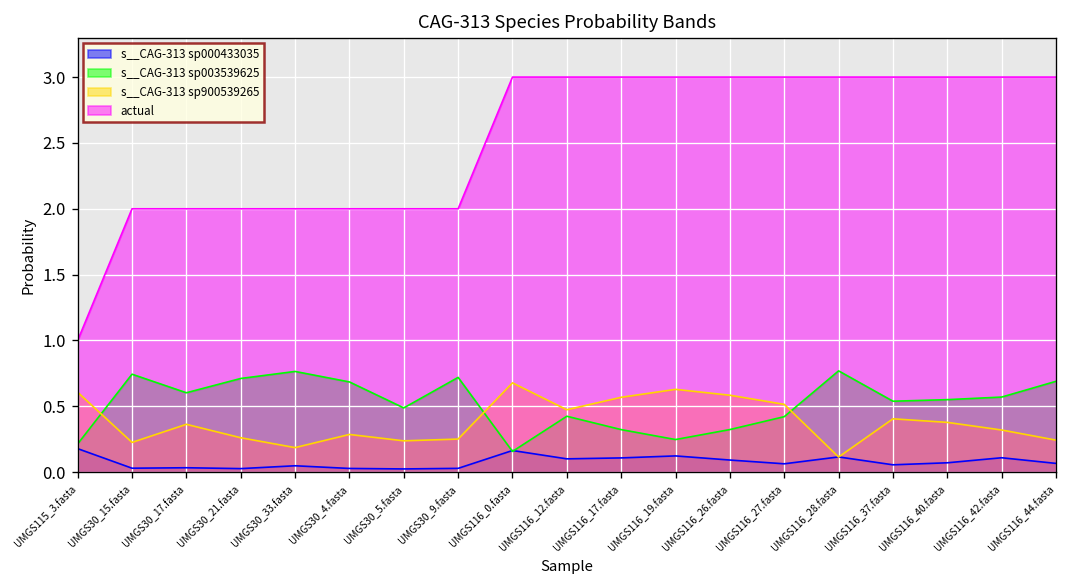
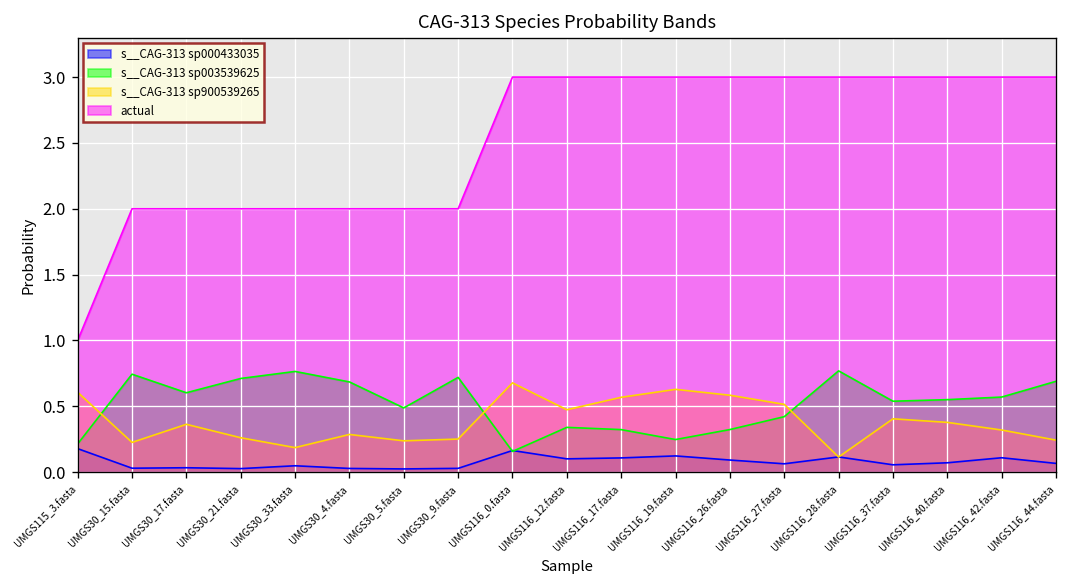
  {
    "s__CAG-313 sp000433035": {
      "UMGS115_3.fasta": 0.18,
      "UMGS30_15.fasta": 0.03,
      "UMGS30_17.fasta": 0.03,
      "UMGS30_21.fasta": 0.03,
      "UMGS30_33.fasta": 0.05,
      "UMGS30_4.fasta": 0.03,
      "UMGS30_5.fasta": 0.02,
      "UMGS30_9.fasta": 0.03,
      "UMGS116_12.fasta": 0.10,
      "UMGS116_17.fasta": 0.11,
      "UMGS116_19.fasta": 0.12,
      "UMGS116_26.fasta": 0.09,
      "UMGS116_27.fasta": 0.06,
      "UMGS116_37.fasta": 0.06,
      "UMGS116_40.fasta": 0.07,
      "UMGS116_42.fasta": 0.11,
      "UMGS116_44.fasta": 0.07
    },
    "s__CAG-313 sp003539625": {
      "UMGS115_3.fasta": 0.21,
      "UMGS30_15.fasta": 0.74,
      "UMGS30_17.fasta": 0.60,
      "UMGS30_21.fasta": 0.71,
      "UMGS30_33.fasta": 0.76,
      "UMGS30_4.fasta": 0.69,
      "UMGS30_5.fasta": 0.49,
      "UMGS30_9.fasta": 0.72,
-     "UMGS116_12.fasta": 0.42,
+     "UMGS116_12.fasta": 0.34,
      "UMGS116_17.fasta": 0.32,
      "UMGS116_19.fasta": 0.25,
      "UMGS116_26.fasta": 0.32,
      "UMGS116_27.fasta": 0.42,
      "UMGS116_28.fasta": 0.77,
      "UMGS116_37.fasta": 0.54,
      "UMGS116_40.fasta": 0.55,
      "UMGS116_42.fasta": 0.57,
      "UMGS116_44.fasta": 0.69
    },
    "s__CAG-313 sp900539265": {
      "UMGS115_3.fasta": 0.61,
      "UMGS30_15.fasta": 0.23,
      "UMGS30_17.fasta": 0.36,
      "UMGS30_21.fasta": 0.26,
      "UMGS30_33.fasta": 0.19,
      "UMGS30_4.fasta": 0.29,
      "UMGS30_5.fasta": 0.24,
      "UMGS30_9.fasta": 0.25,
      "UMGS116_0.fasta": 0.68,
      "UMGS116_12.fasta": 0.47,
      "UMGS116_17.fasta": 0.57,
      "UMGS116_19.fasta": 0.63,
      "UMGS116_26.fasta": 0.58,
      "UMGS116_27.fasta": 0.52,
      "UMGS116_37.fasta": 0.41,
      "UMGS116_40.fasta": 0.38,
      "UMGS116_42.fasta": 0.32,
      "UMGS116_44.fasta": 0.24
    },
    "actual": {
      "UMGS115_3.fasta": 1.00,
      "UMGS30_15.fasta": 2.00,
      "UMGS30_17.fasta": 2.00,
      "UMGS30_21.fasta": 2.00,
      "UMGS30_33.fasta": 2.00,
      "UMGS30_4.fasta": 2.00,
      "UMGS30_5.fasta": 2.00,
      "UMGS30_9.fasta": 2.00,
      "UMGS116_0.fasta": 3.00,
      "UMGS116_12.fasta": 3.00,
      "UMGS116_17.fasta": 3.00,
      "UMGS116_19.fasta": 3.00,
      "UMGS116_26.fasta": 3.00,
      "UMGS116_27.fasta": 3.00,
      "UMGS116_28.fasta": 3.00,
      "UMGS116_37.fasta": 3.00,
      "UMGS116_40.fasta": 3.00,
      "UMGS116_42.fasta": 3.00,
      "UMGS116_44.fasta": 3.00
    }
  }
